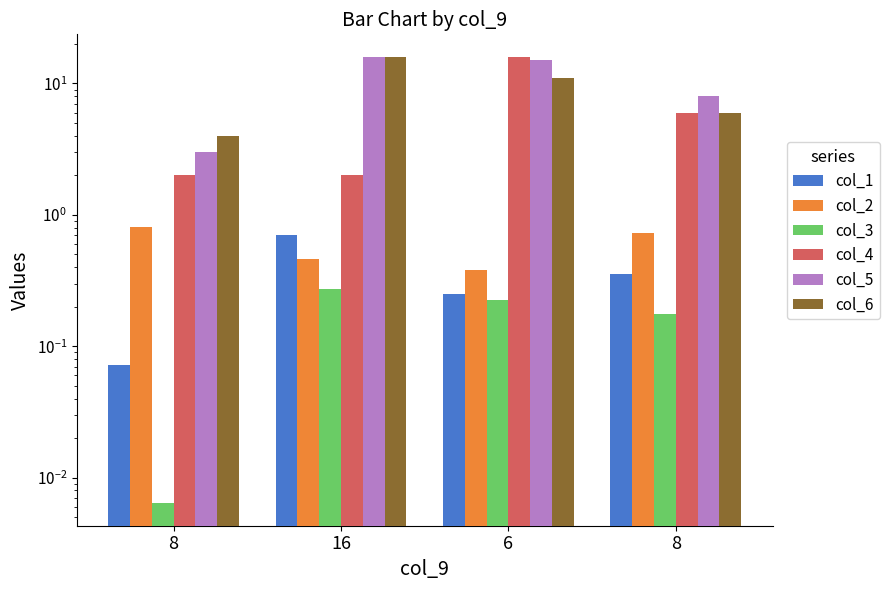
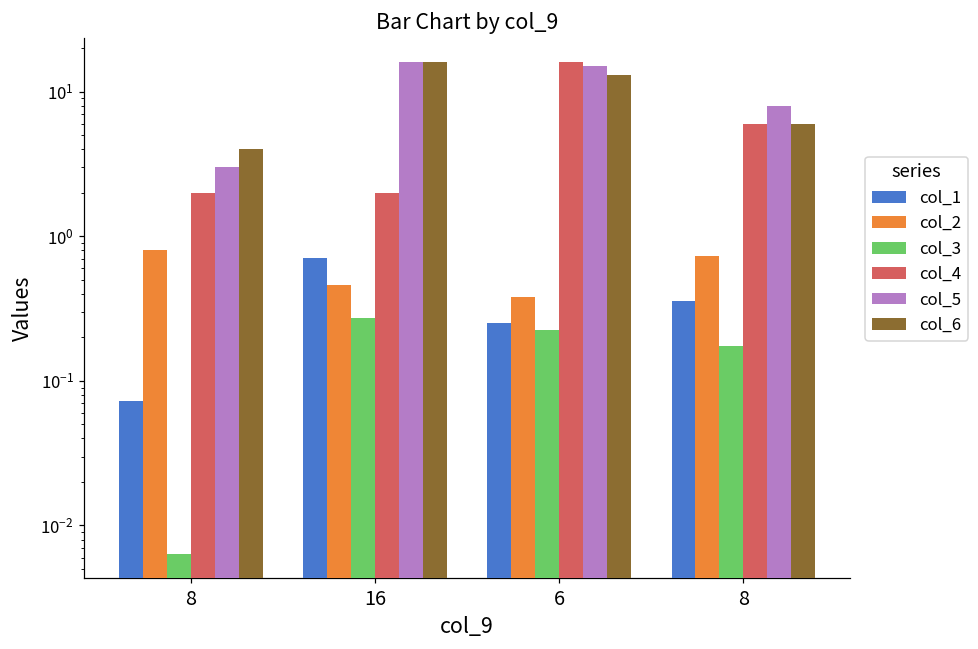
  {
    "col_1": {
      "16": 0.7,
      "6": 0.25
    },
    "col_2": {
      "16": 0.46,
      "6": 0.38
    },
    "col_3": {
      "16": 0.27,
      "6": 0.22
    },
    "col_4": {
      "16": 2,
      "6": 16
    },
    "col_5": {
      "16": 16,
      "6": 15
    },
    "col_6": {
      "16": 16,
-     "6": 11
+     "6": 13
    }
  }
